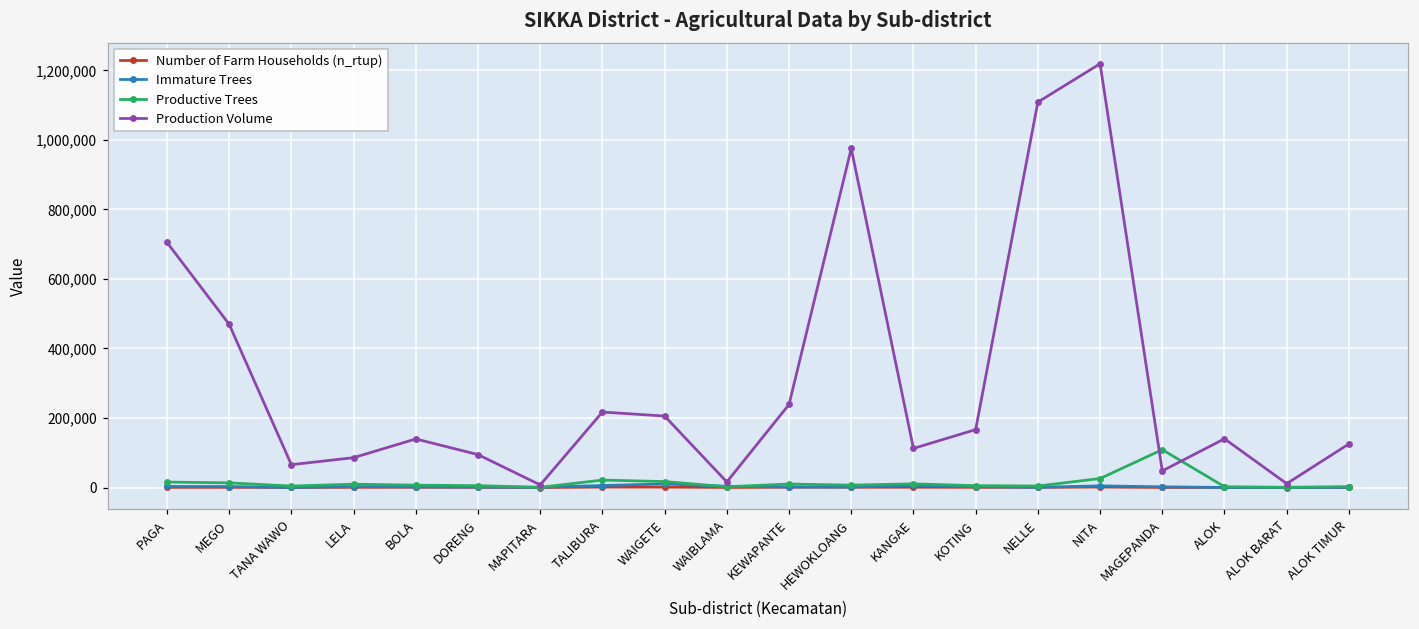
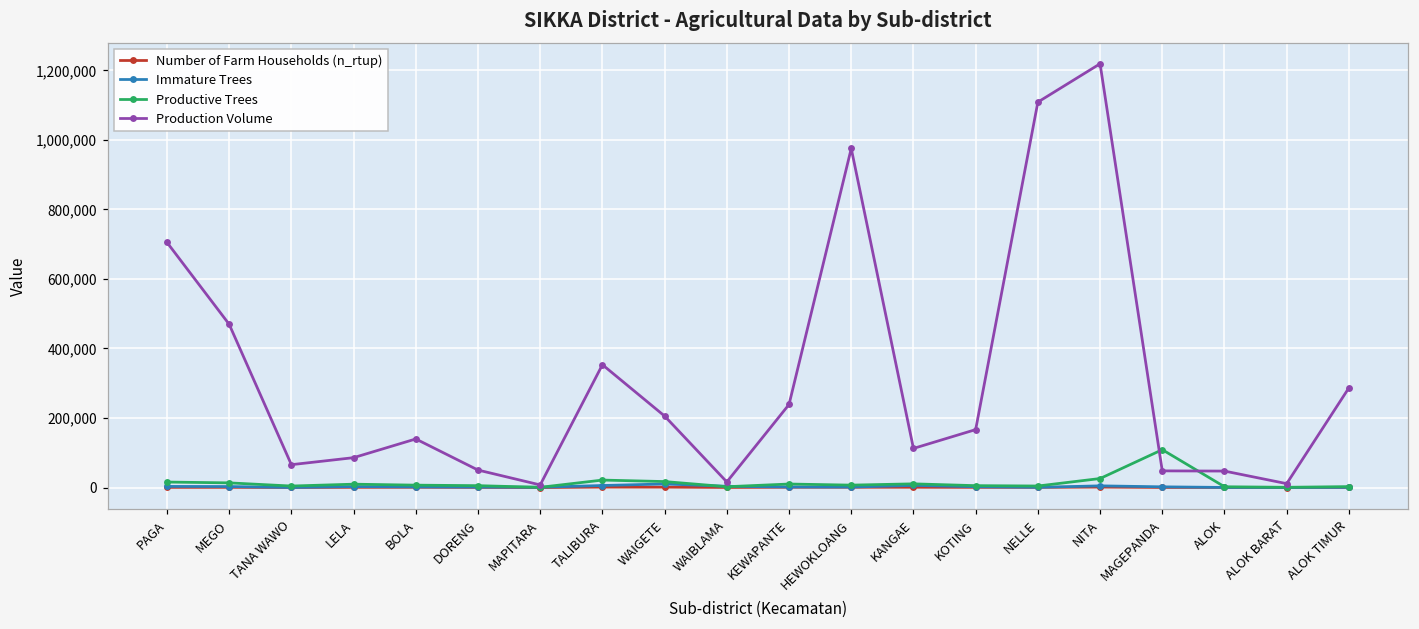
  {
    "Number of Farm Households (n_rtup)": {
      "WAIGETE": "0"
    },
    "Productive Trees": {
      "PAGA": "20,000",
      "MEGO": "10,000",
      "TALIBURA": "20,000",
      "KEWAPANTE": "10,000",
      "NITA": "30,000",
      "MAGEPANDA": "110,000"
    },
    "Production Volume": {
      "PAGA": "710,000",
      "MEGO": "470,000",
      "TANA WAWO": "70,000",
      "LELA": "90,000",
      "BOLA": "140,000",
-     "DORENG": "90,000",
-     "TALIBURA": "220,000",
+     "DORENG": "50,000",
+     "TALIBURA": "350,000",
      "WAIGETE": "210,000",
      "WAIBLAMA": "20,000",
      "KEWAPANTE": "240,000",
      "HEWOKLOANG": "980,000",
      "KANGAE": "110,000",
      "KOTING": "170,000",
      "NELLE": "1,110,000",
      "NITA": "1,220,000",
      "MAGEPANDA": "50,000",
-     "ALOK": "140,000",
+     "ALOK": "50,000",
      "ALOK BARAT": "10,000",
-     "ALOK TIMUR": "130,000"
+     "ALOK TIMUR": "290,000"
    }
  }
